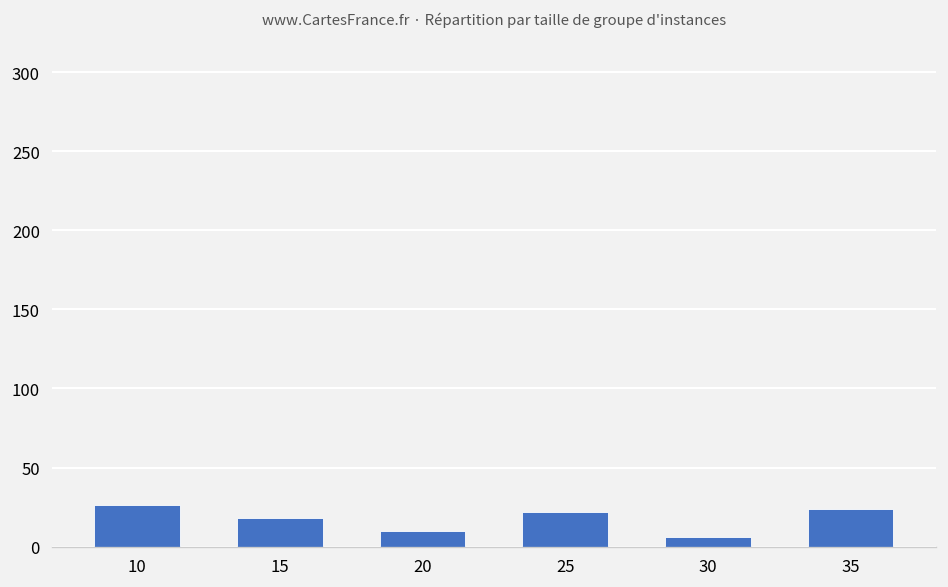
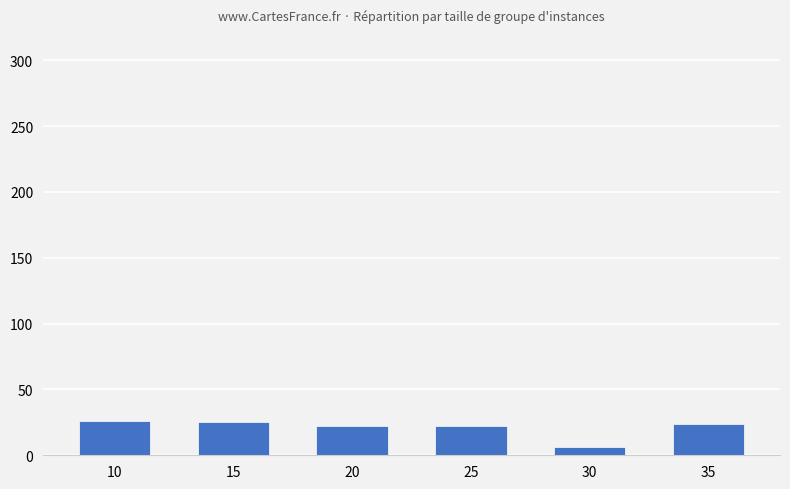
  {
    "10": 26,
-   "15": 18,
-   "20": 10,
+   "15": 25,
+   "20": 22,
    "25": 22,
    "30": 6,
    "35": 24
  }
